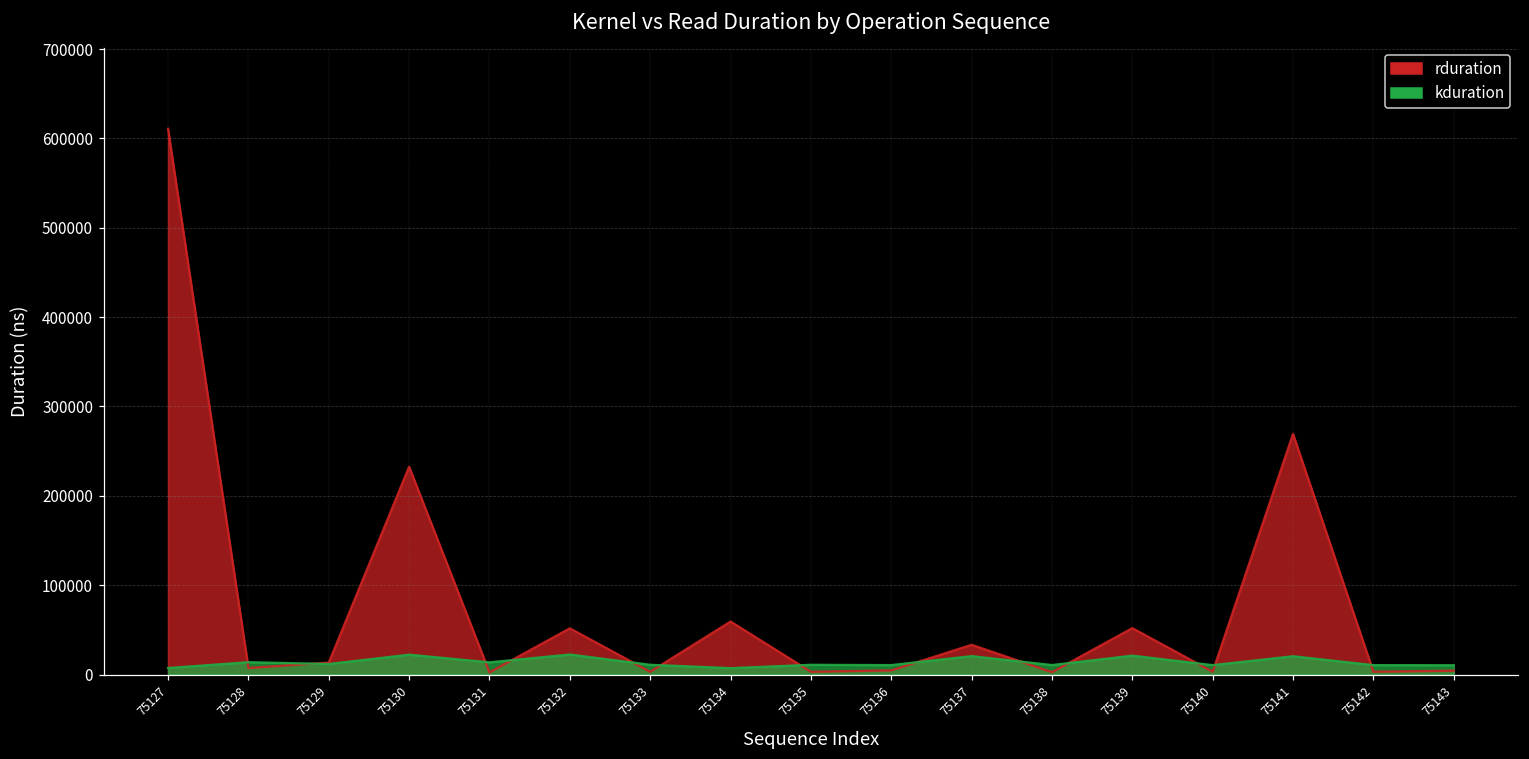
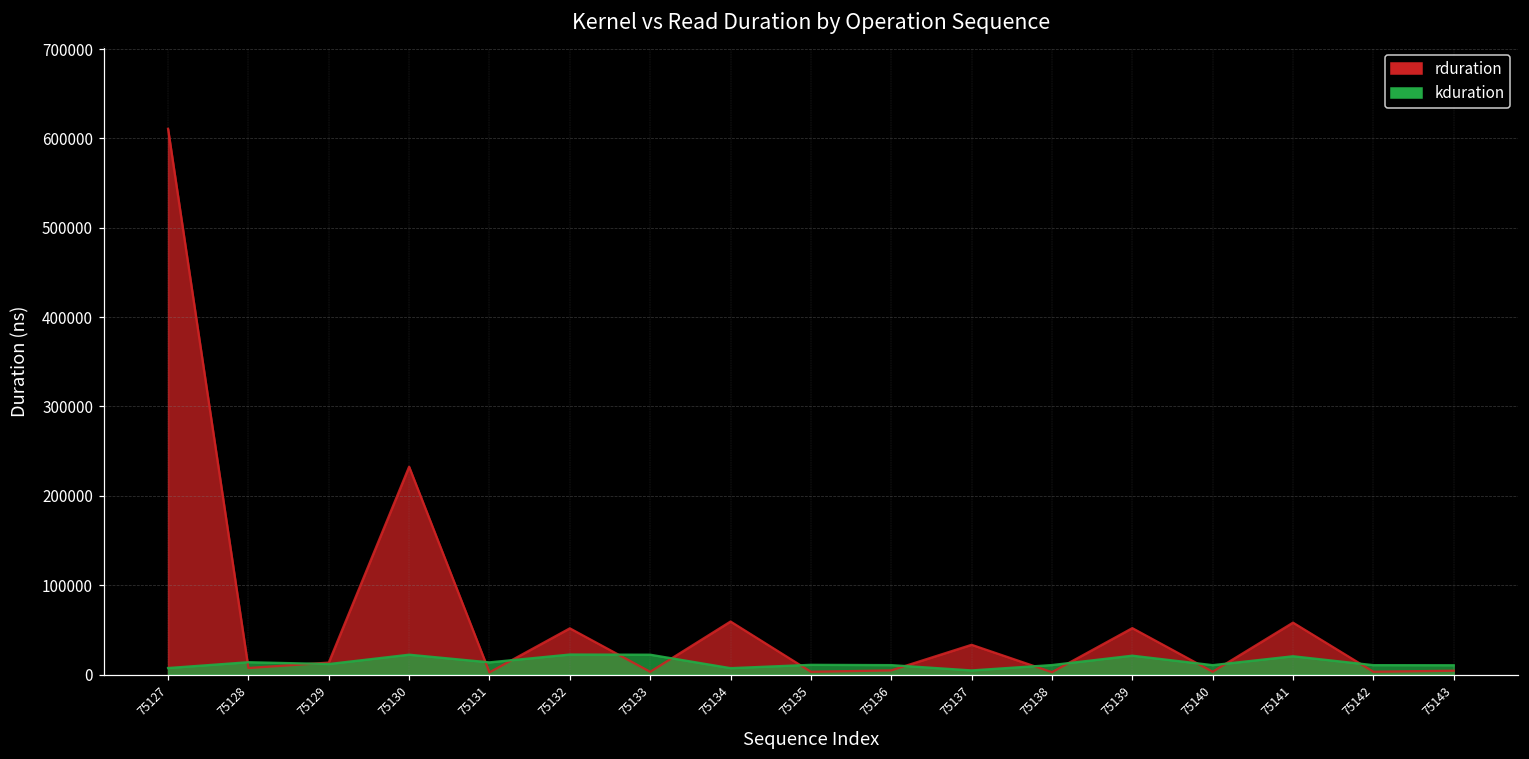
  {
    "rduration": {
      "75127": 610000,
      "75128": 10000,
      "75130": 230000,
      "75131": 0,
      "75132": 50000,
      "75133": 0,
      "75134": 60000,
      "75135": 0,
      "75136": 0,
      "75137": 30000,
      "75138": 0,
      "75139": 50000,
      "75140": 0,
-     "75141": 270000,
+     "75141": 60000,
      "75142": 0,
      "75143": 0
    },
    "kduration": {
      "75127": 10000,
      "75128": 10000,
      "75130": 20000,
      "75131": 10000,
      "75132": 20000,
-     "75133": 10000,
+     "75133": 20000,
      "75134": 10000,
      "75135": 10000,
      "75136": 10000,
-     "75137": 20000,
+     "75137": 0,
      "75138": 10000,
      "75139": 20000,
      "75140": 10000,
      "75141": 20000,
      "75142": 10000,
      "75143": 10000
    }
  }
